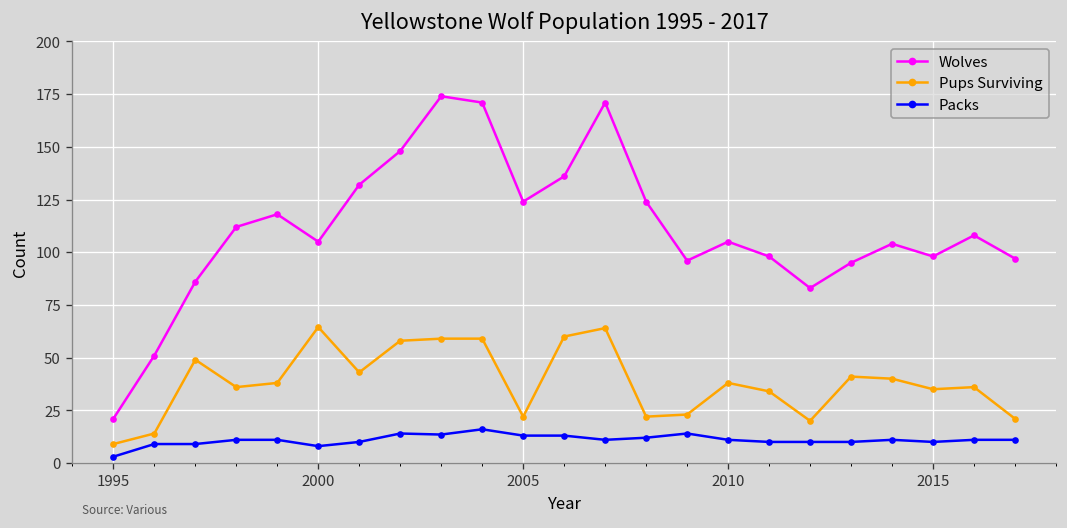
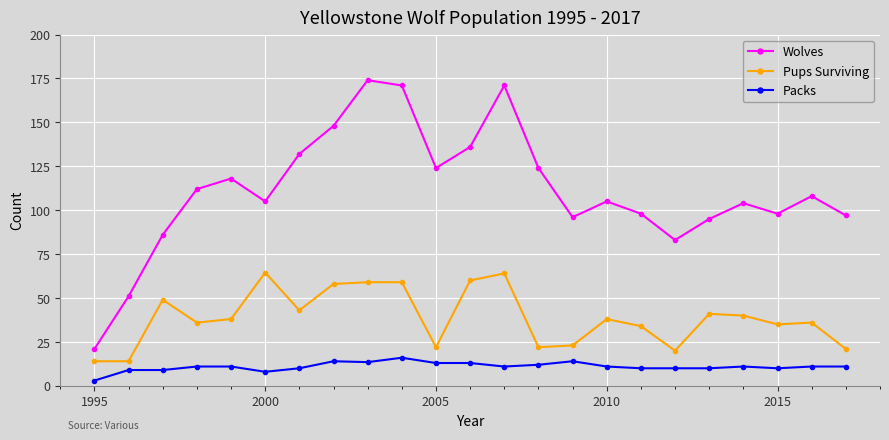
  {
    "Wolves": {
      "1995": 21,
      "2000": 105,
      "2005": 124,
      "2010": 105,
      "2015": 98
    },
    "Pups Surviving": {
-     "1995": 9,
+     "1995": 14,
      "2000": 65,
      "2005": 22,
      "2010": 38,
      "2015": 35
    },
    "Packs": {
      "1995": 3,
      "2000": 8,
      "2005": 13,
      "2010": 11,
      "2015": 10
    }
  }
